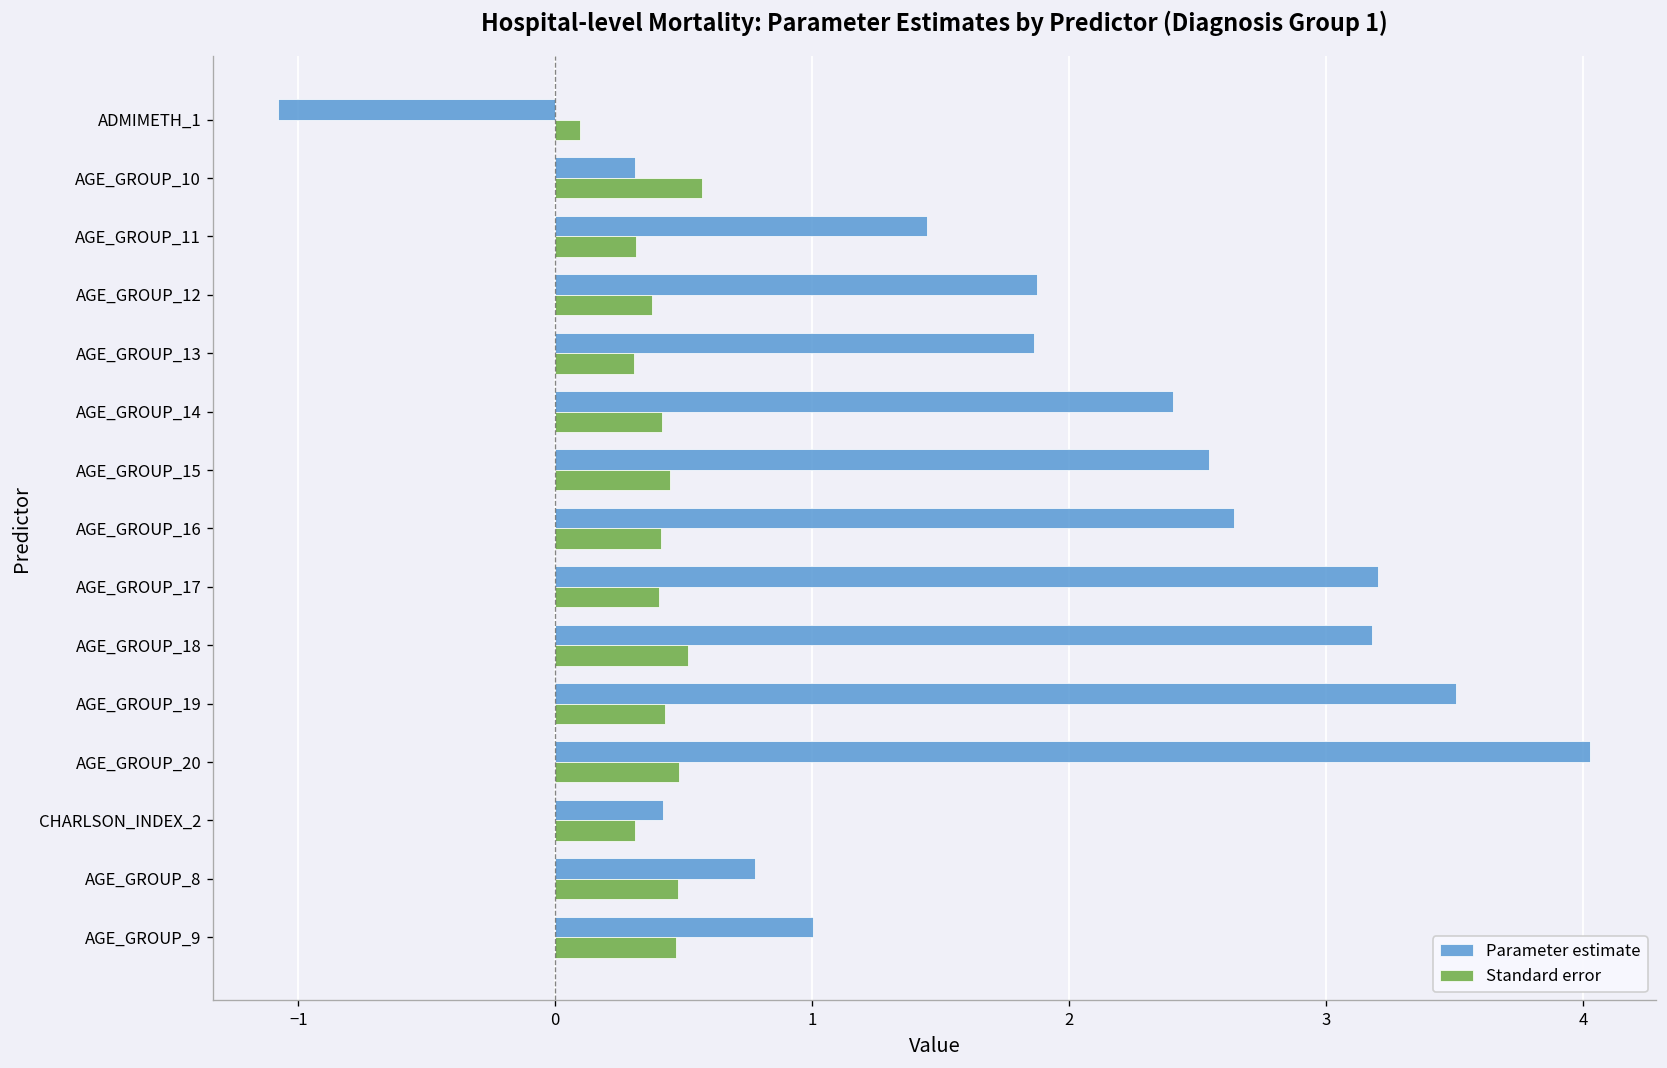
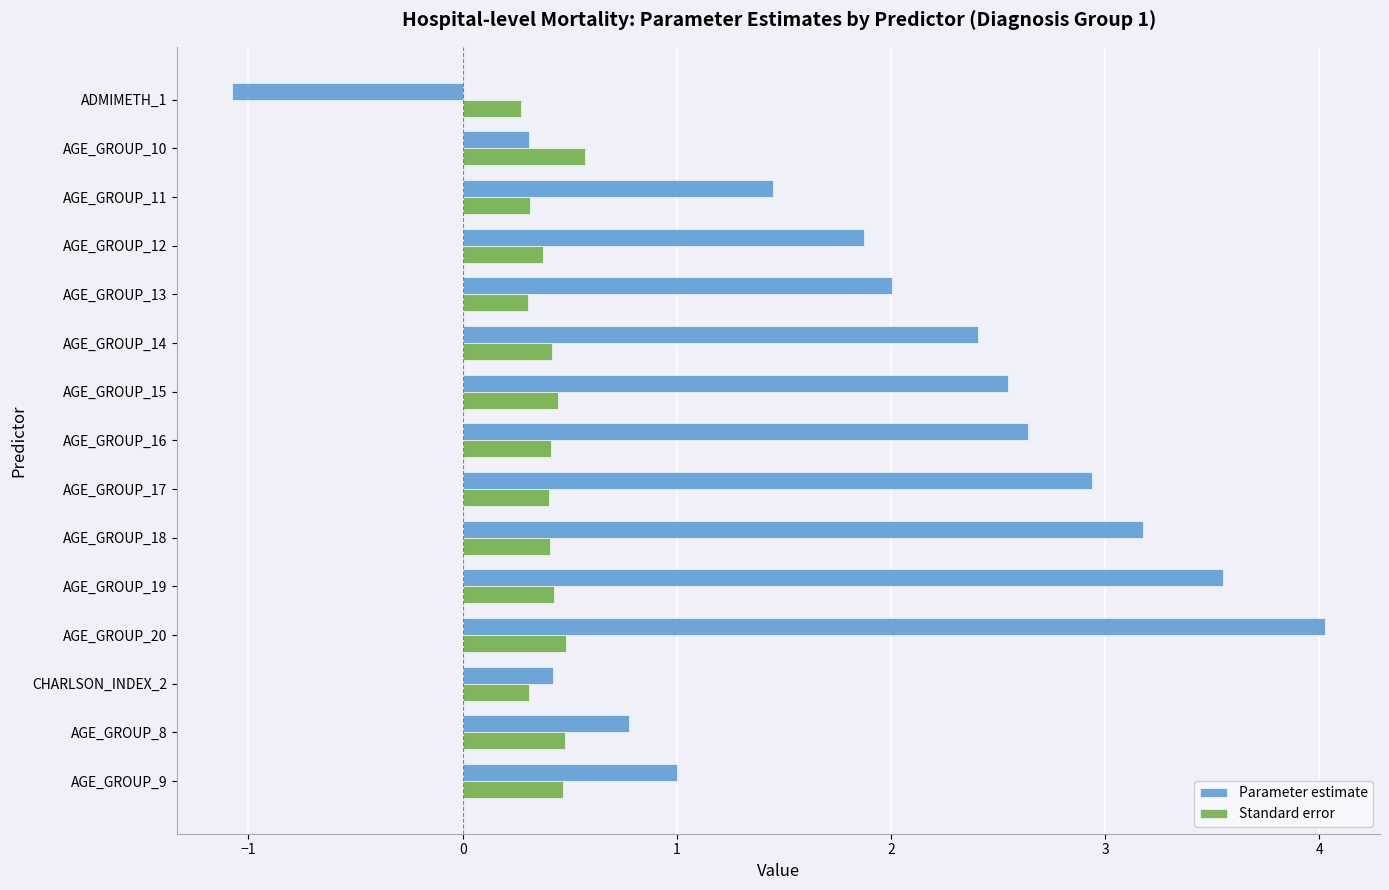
  {
    "Parameter estimate": {
      "ADMIMETH_1": -1.08,
      "AGE_GROUP_10": 0.31,
      "AGE_GROUP_11": 1.45,
      "AGE_GROUP_12": 1.88,
-     "AGE_GROUP_13": 1.86,
+     "AGE_GROUP_13": 2.01,
      "AGE_GROUP_14": 2.41,
      "AGE_GROUP_15": 2.55,
      "AGE_GROUP_16": 2.64,
-     "AGE_GROUP_17": 3.20,
+     "AGE_GROUP_17": 2.94,
      "AGE_GROUP_18": 3.18,
-     "AGE_GROUP_19": 3.50,
+     "AGE_GROUP_19": 3.55,
      "AGE_GROUP_20": 4.03,
      "CHARLSON_INDEX_2": 0.42,
      "AGE_GROUP_8": 0.78,
      "AGE_GROUP_9": 1.00
    },
    "Standard error": {
-     "ADMIMETH_1": 0.10,
+     "ADMIMETH_1": 0.27,
      "AGE_GROUP_10": 0.57,
      "AGE_GROUP_11": 0.32,
      "AGE_GROUP_12": 0.38,
      "AGE_GROUP_13": 0.31,
      "AGE_GROUP_14": 0.42,
      "AGE_GROUP_15": 0.45,
      "AGE_GROUP_16": 0.41,
      "AGE_GROUP_17": 0.40,
-     "AGE_GROUP_18": 0.52,
+     "AGE_GROUP_18": 0.41,
      "AGE_GROUP_19": 0.43,
      "AGE_GROUP_20": 0.48,
      "CHARLSON_INDEX_2": 0.31,
      "AGE_GROUP_8": 0.48,
      "AGE_GROUP_9": 0.47
    }
  }
